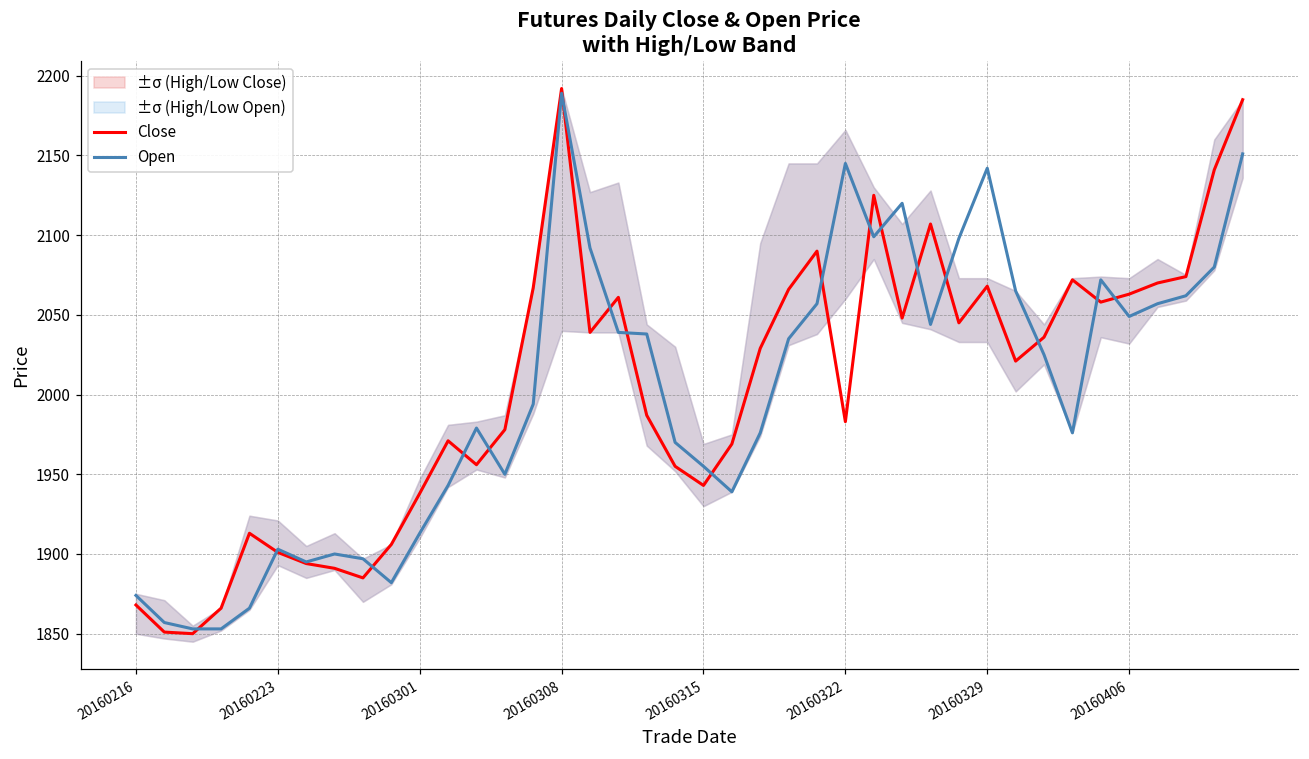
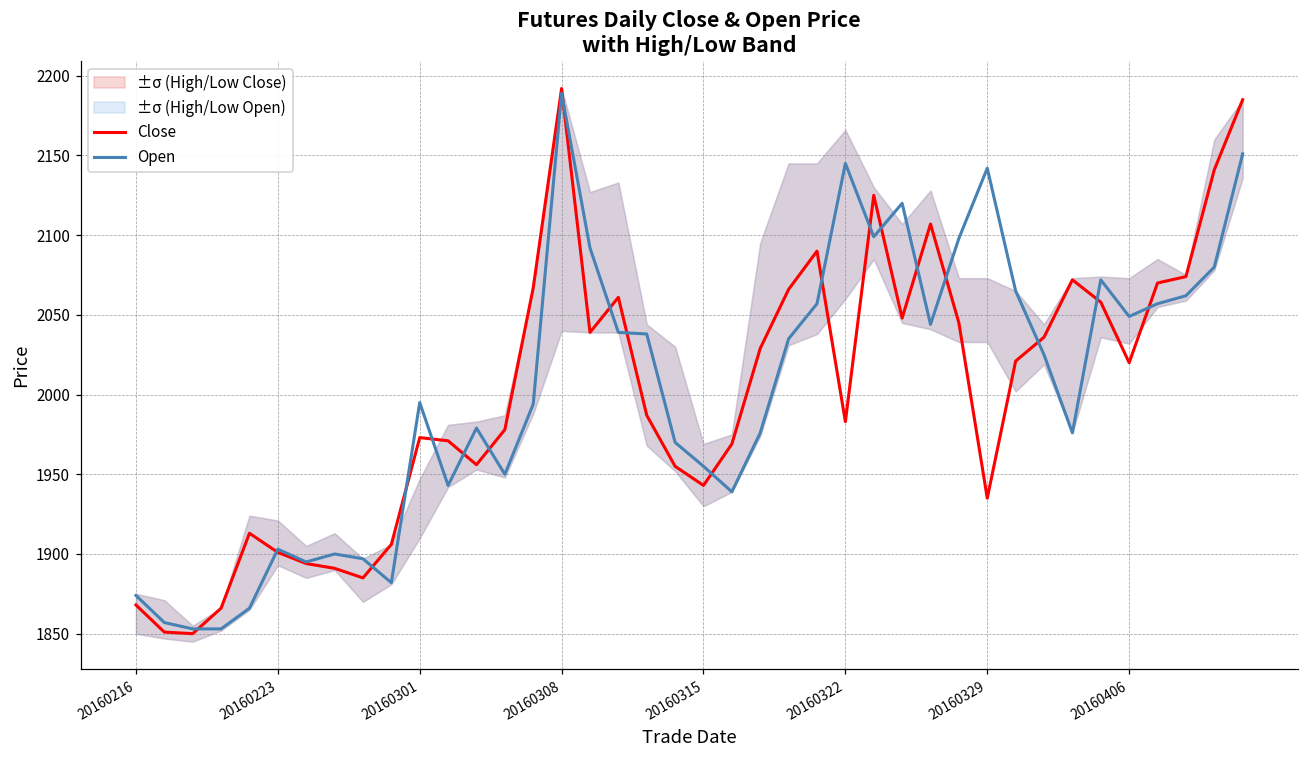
  {
    "Close": {
      "20160216": 1868,
      "20160223": 1901,
-     "20160301": 1938,
+     "20160301": 1973,
      "20160315": 1943,
      "20160322": 1983,
-     "20160329": 2068,
-     "20160406": 2063
+     "20160329": 1935,
+     "20160406": 2020
    },
    "Open": {
      "20160223": 1903,
-     "20160301": 1913,
+     "20160301": 1995,
      "20160308": 2189,
      "20160315": 1955,
      "20160322": 2145,
      "20160329": 2142,
      "20160406": 2049
    }
  }
